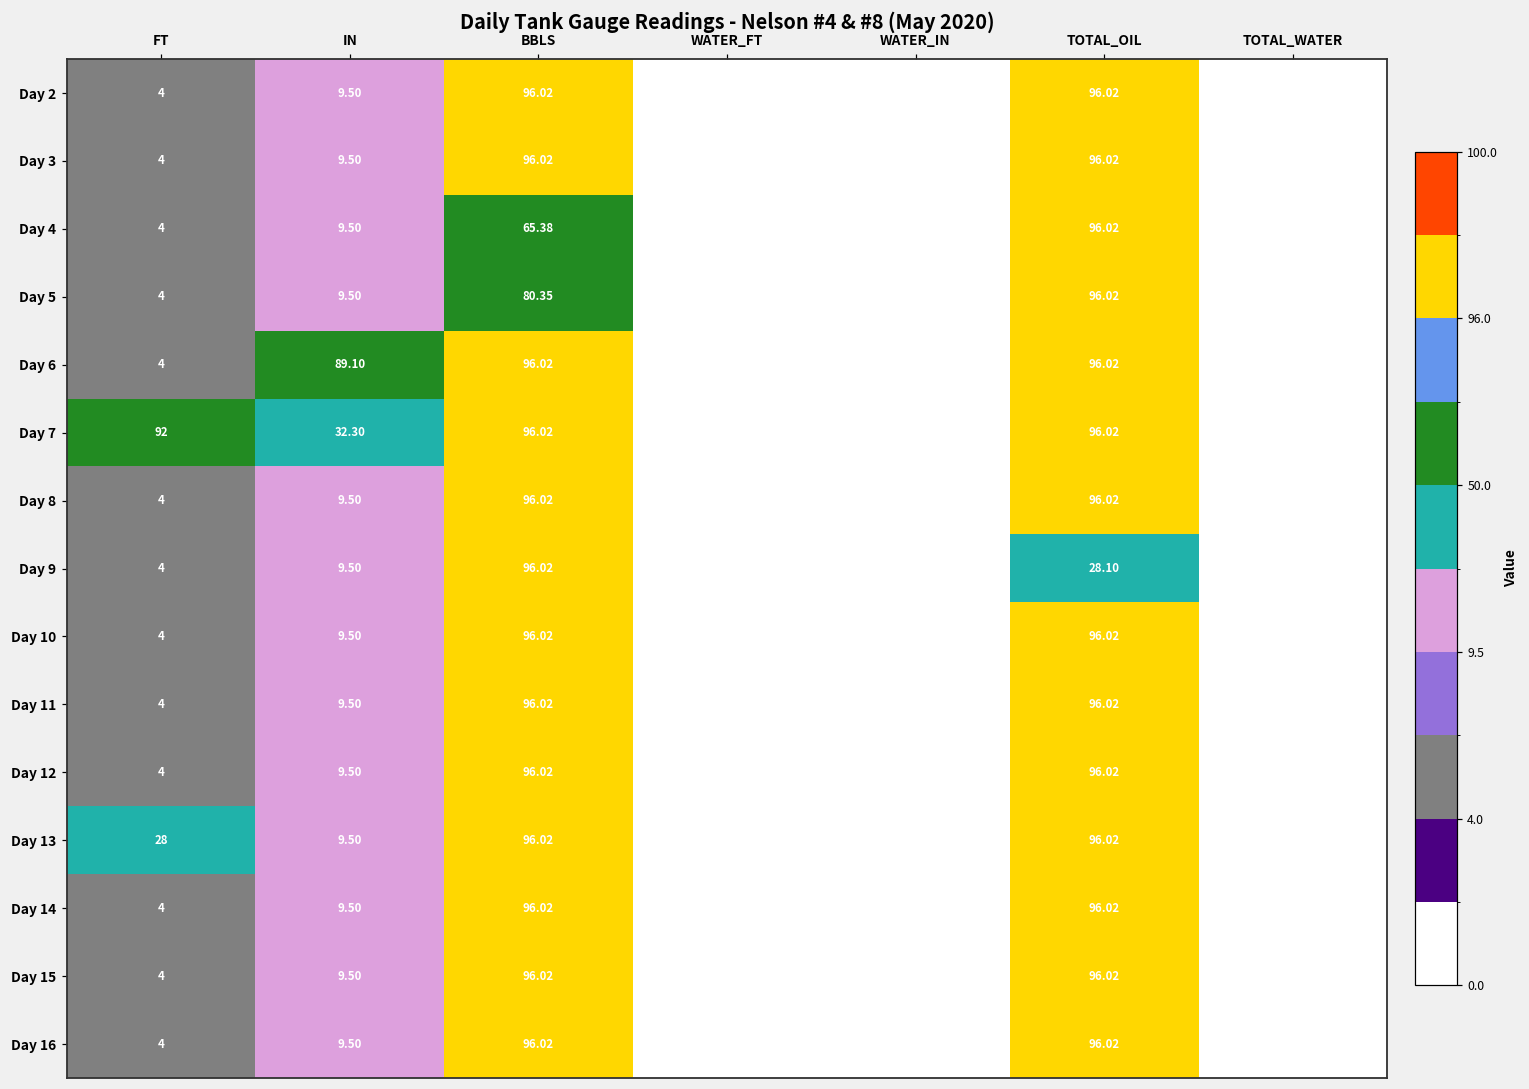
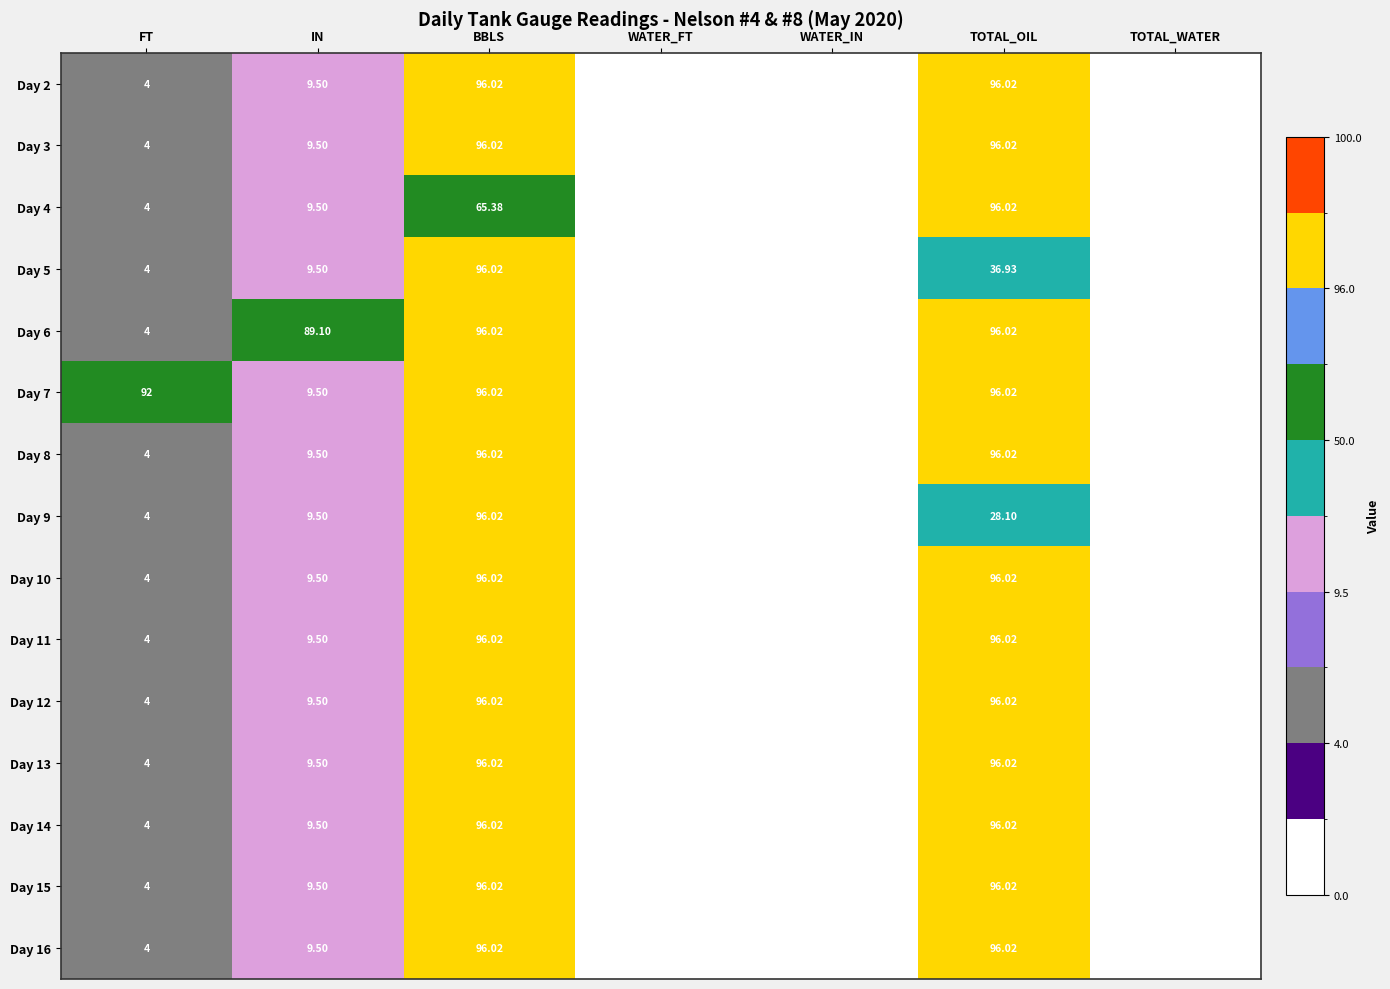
  {
    "Day 2": {
      "FT": 4,
      "IN": 9.50,
      "BBLS": 96.02,
      "TOTAL_OIL": 96.02
    },
    "Day 3": {
      "FT": 4,
      "IN": 9.50,
      "BBLS": 96.02,
      "TOTAL_OIL": 96.02
    },
    "Day 4": {
      "FT": 4,
      "IN": 9.50,
      "BBLS": 65.38,
      "TOTAL_OIL": 96.02
    },
    "Day 5": {
      "FT": 4,
      "IN": 9.50,
-     "BBLS": 80.35,
-     "TOTAL_OIL": 96.02
+     "BBLS": 96.02,
+     "TOTAL_OIL": 36.93
    },
    "Day 6": {
      "FT": 4,
      "IN": 89.10,
      "BBLS": 96.02,
      "TOTAL_OIL": 96.02
    },
    "Day 7": {
      "FT": 92,
-     "IN": 32.30,
+     "IN": 9.50,
      "BBLS": 96.02,
      "TOTAL_OIL": 96.02
    },
    "Day 8": {
      "FT": 4,
      "IN": 9.50,
      "BBLS": 96.02,
      "TOTAL_OIL": 96.02
    },
    "Day 9": {
      "FT": 4,
      "IN": 9.50,
      "BBLS": 96.02,
      "TOTAL_OIL": 28.10
    },
    "Day 10": {
      "FT": 4,
      "IN": 9.50,
      "BBLS": 96.02,
      "TOTAL_OIL": 96.02
    },
    "Day 11": {
      "FT": 4,
      "IN": 9.50,
      "BBLS": 96.02,
      "TOTAL_OIL": 96.02
    },
    "Day 12": {
      "FT": 4,
      "IN": 9.50,
      "BBLS": 96.02,
      "TOTAL_OIL": 96.02
    },
    "Day 13": {
-     "FT": 28,
+     "FT": 4,
      "IN": 9.50,
      "BBLS": 96.02,
      "TOTAL_OIL": 96.02
    },
    "Day 14": {
      "FT": 4,
      "IN": 9.50,
      "BBLS": 96.02,
      "TOTAL_OIL": 96.02
    },
    "Day 15": {
      "FT": 4,
      "IN": 9.50,
      "BBLS": 96.02,
      "TOTAL_OIL": 96.02
    },
    "Day 16": {
      "FT": 4,
      "IN": 9.50,
      "BBLS": 96.02,
      "TOTAL_OIL": 96.02
    }
  }
